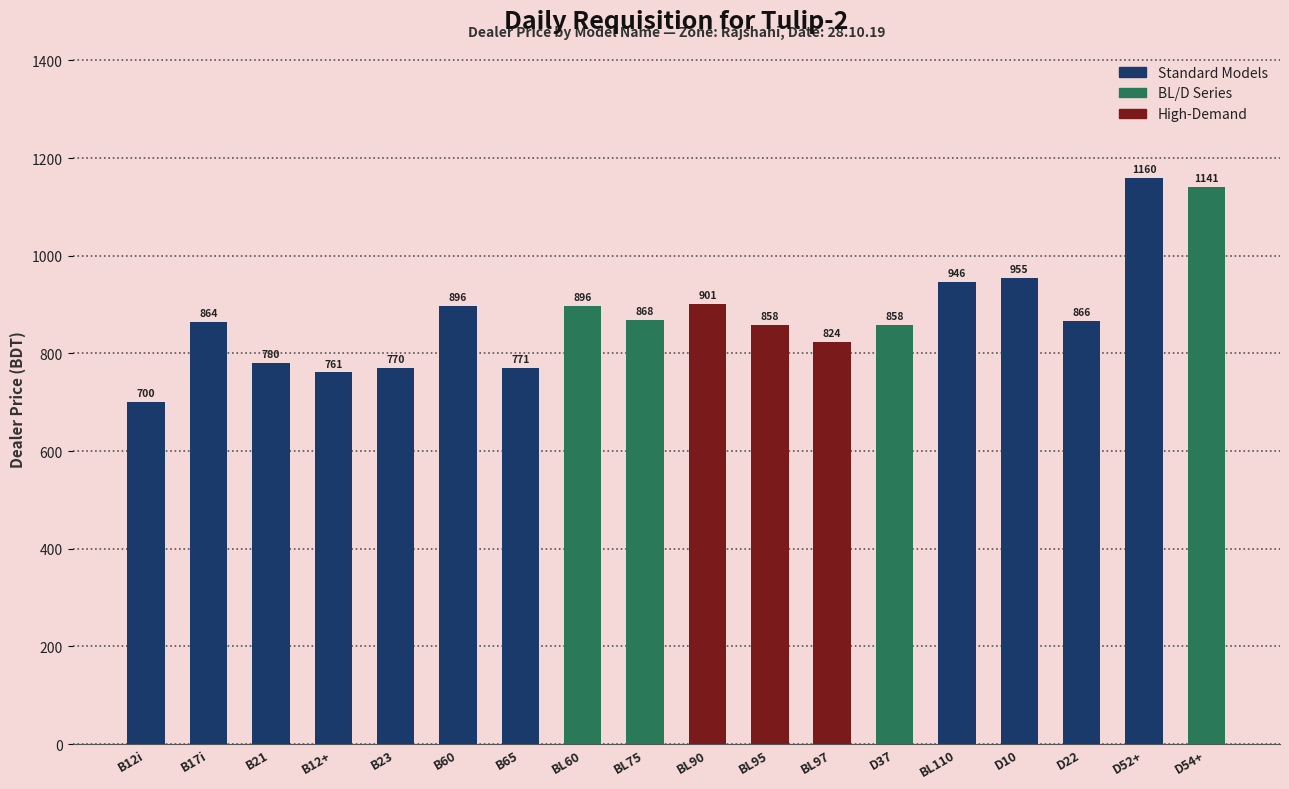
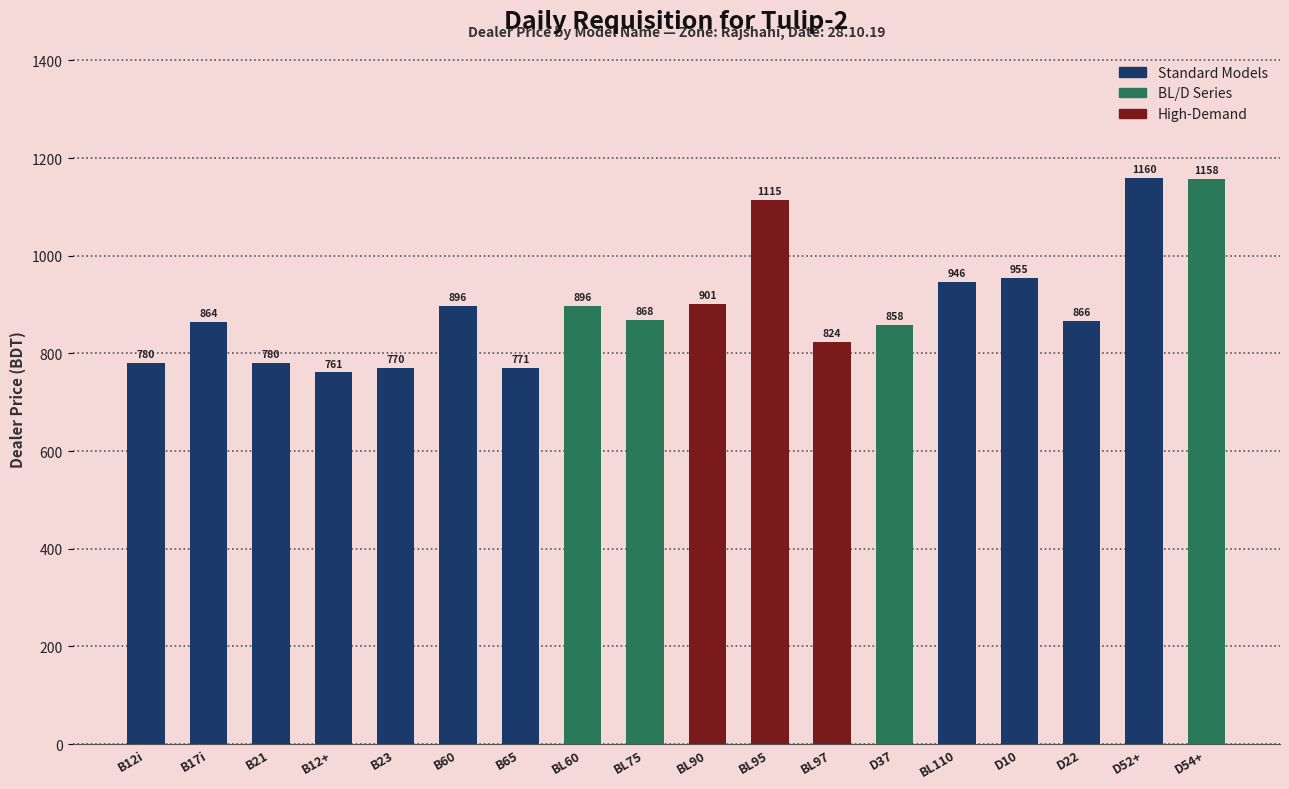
  {
-   "B12i": 700,
+   "B12i": 780,
    "B17i": 864,
    "B21": 780,
    "B12+": 761,
    "B23": 770,
    "B60": 896,
    "B65": 771,
    "BL60": 896,
    "BL75": 868,
    "BL90": 901,
-   "BL95": 858,
+   "BL95": 1115,
    "BL97": 824,
    "D37": 858,
    "BL110": 946,
    "D10": 955,
    "D22": 866,
    "D52+": 1160,
-   "D54+": 1141
+   "D54+": 1158
  }
